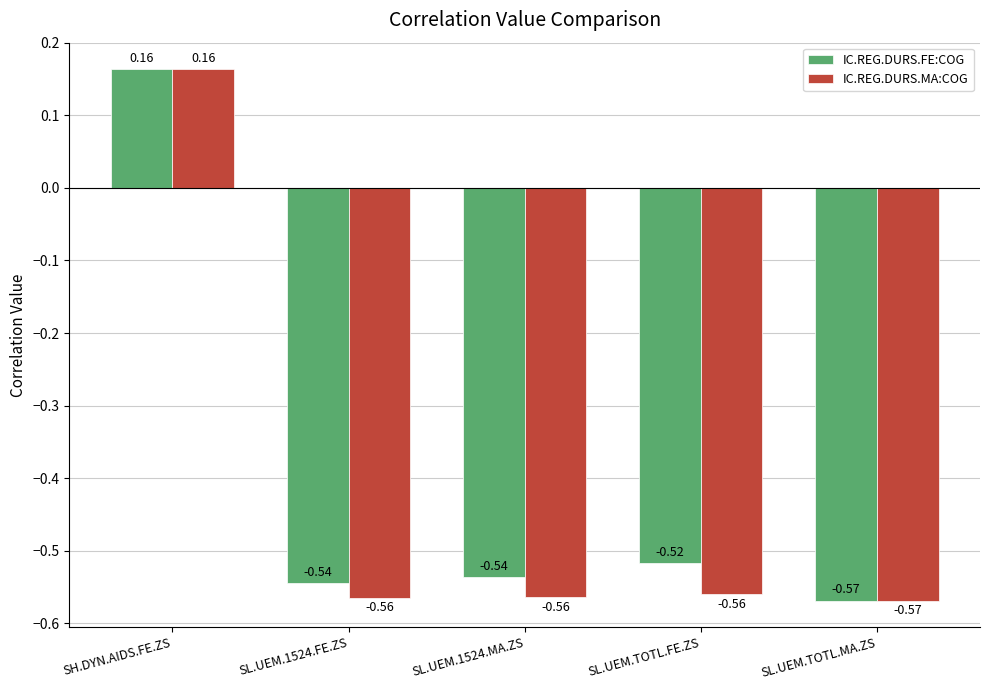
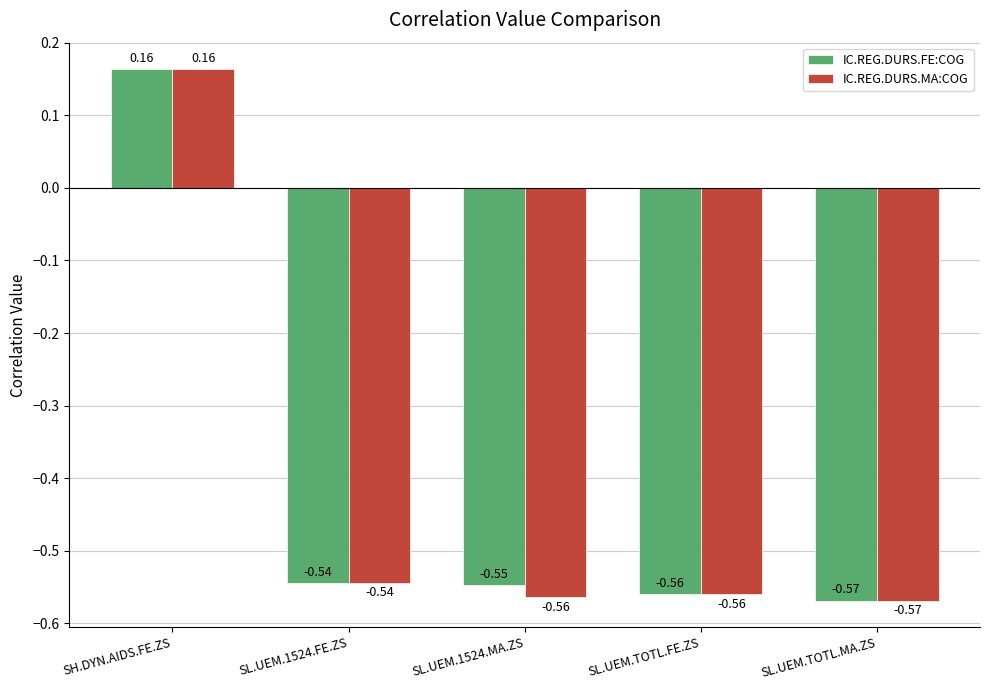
  {
    "IC.REG.DURS.FE:COG": {
      "SH.DYN.AIDS.FE.ZS": 0.16,
      "SL.UEM.1524.FE.ZS": -0.54,
-     "SL.UEM.1524.MA.ZS": -0.54,
-     "SL.UEM.TOTL.FE.ZS": -0.52,
+     "SL.UEM.1524.MA.ZS": -0.55,
+     "SL.UEM.TOTL.FE.ZS": -0.56,
      "SL.UEM.TOTL.MA.ZS": -0.57
    },
    "IC.REG.DURS.MA:COG": {
      "SH.DYN.AIDS.FE.ZS": 0.16,
-     "SL.UEM.1524.FE.ZS": -0.56,
+     "SL.UEM.1524.FE.ZS": -0.54,
      "SL.UEM.1524.MA.ZS": -0.56,
      "SL.UEM.TOTL.FE.ZS": -0.56,
      "SL.UEM.TOTL.MA.ZS": -0.57
    }
  }
